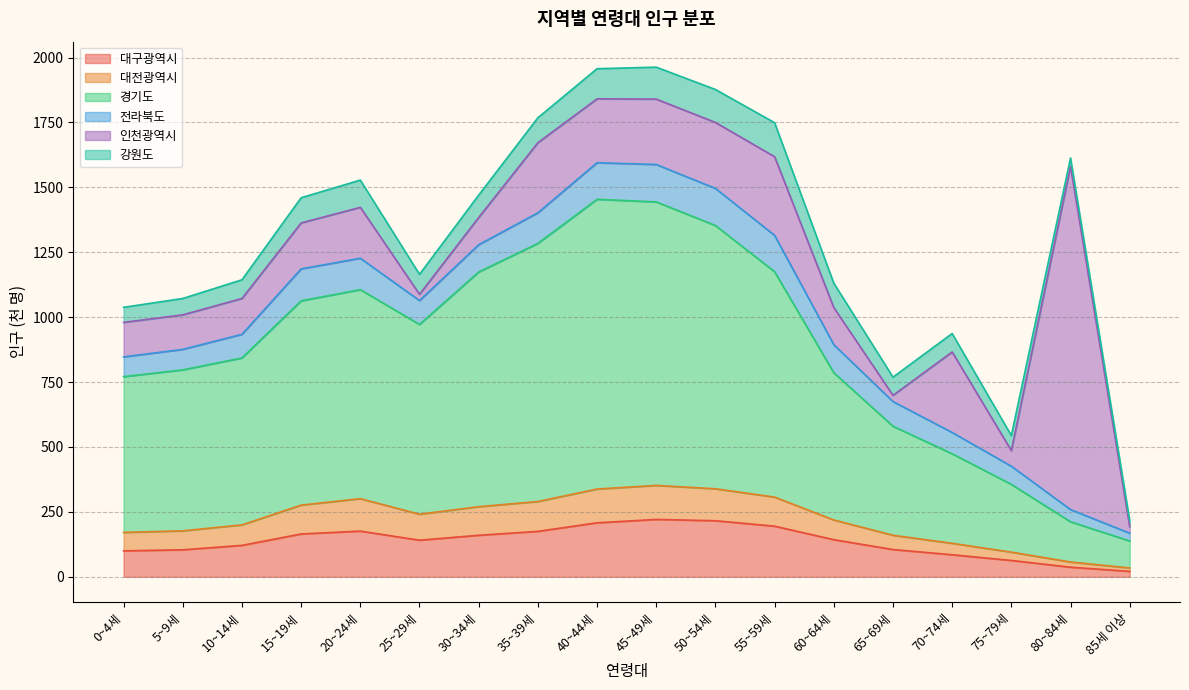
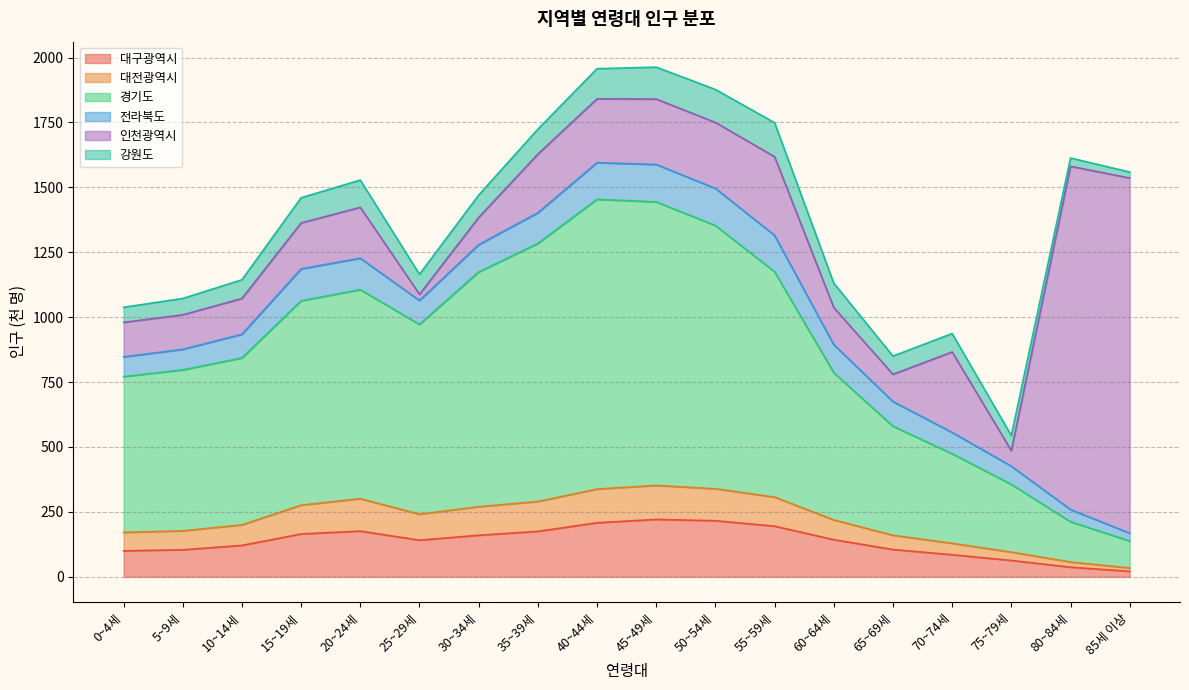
  {
    "인천광역시": {
      "0~4세": 130,
      "5~9세": 130,
      "10~14세": 140,
      "15~19세": 180,
      "20~24세": 200,
      "25~29세": 20,
      "30~34세": 110,
-     "35~39세": 270,
+     "35~39세": 230,
      "40~44세": 250,
      "45~49세": 250,
      "50~54세": 250,
      "55~59세": 300,
      "60~64세": 140,
-     "65~69세": 20,
+     "65~69세": 110,
      "70~74세": 310,
      "75~79세": 60,
      "80~84세": 1320,
-     "85세 이상": 30
+     "85세 이상": 1370
    }
  }
